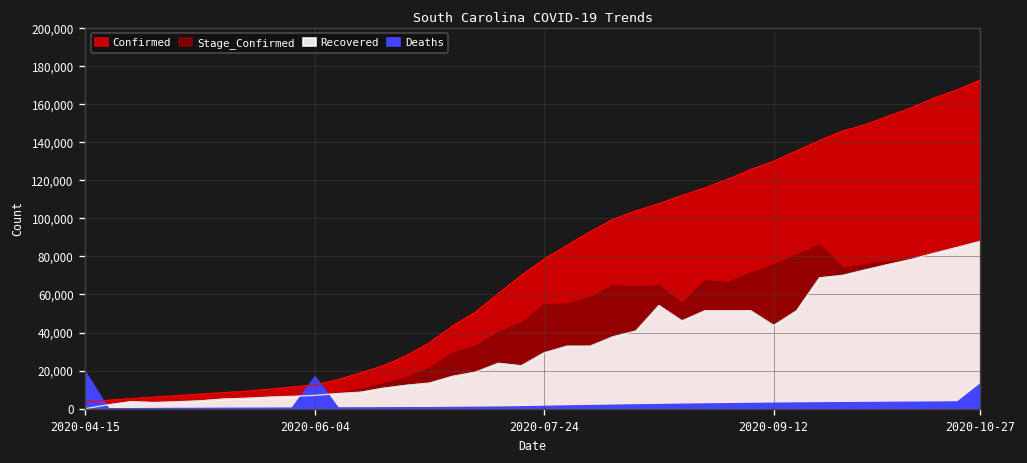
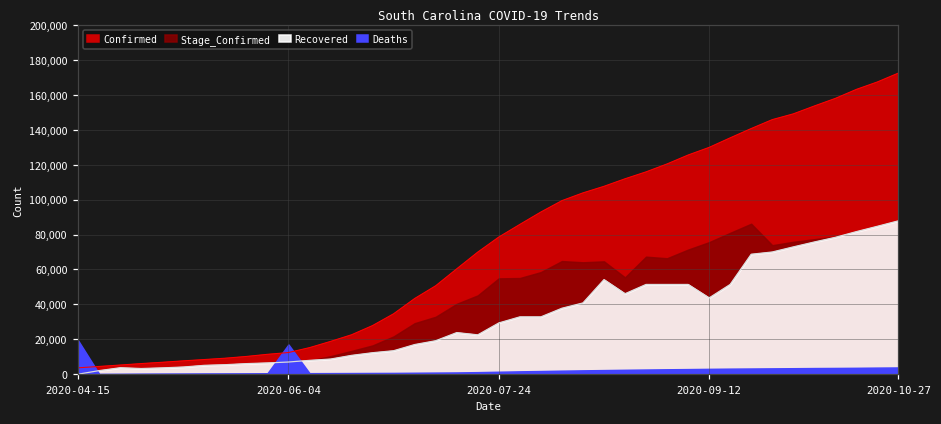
  {
    "Confirmed": {
      "2020-04-15": "4,000",
      "2020-06-04": "12,000",
      "2020-07-24": "79,000",
      "2020-09-12": "130,000",
      "2020-10-27": "173,000"
    },
    "Recovered": {
      "2020-04-15": "0",
      "2020-07-24": "29,000",
      "2020-09-12": "44,000",
      "2020-10-27": "88,000"
    },
    "Stage_Confirmed": {
      "2020-07-24": "55,000",
      "2020-09-12": "76,000",
      "2020-10-27": "84,000"
    },
    "Deaths": {
      "2020-04-15": "19,000",
      "2020-06-04": "17,000",
      "2020-09-12": "3,000",
-     "2020-10-27": "13,000"
+     "2020-10-27": "4,000"
    }
  }
